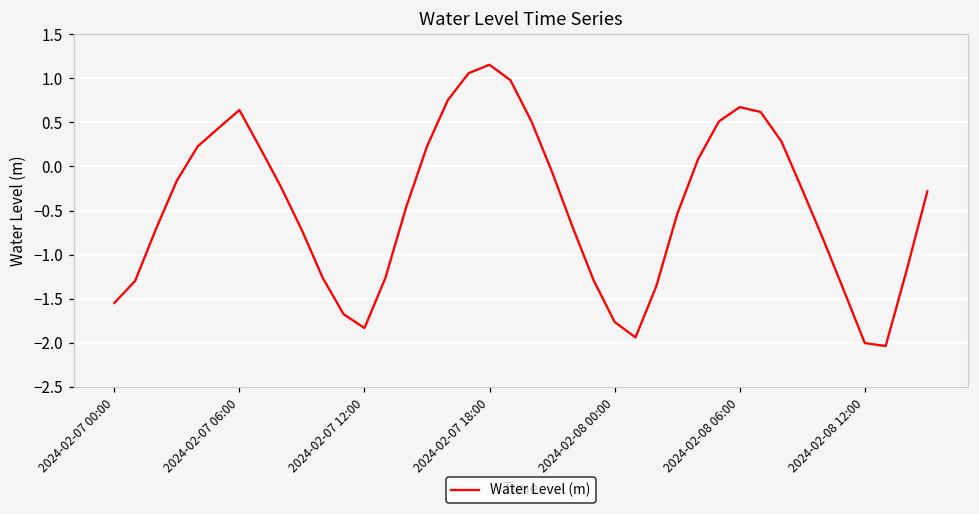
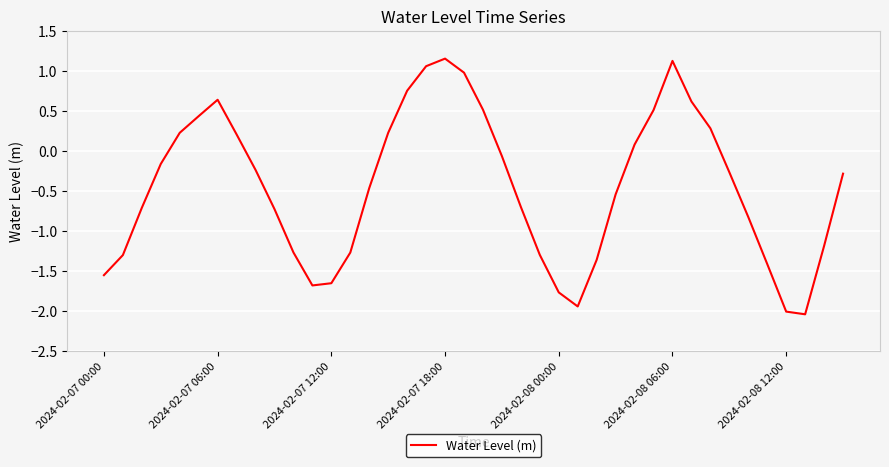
  {
    "2024-02-07 00:00": -1.6,
    "2024-02-07 06:00": 0.6,
-   "2024-02-07 12:00": -1.8,
+   "2024-02-07 12:00": -1.7,
    "2024-02-07 18:00": 1.2,
    "2024-02-08 00:00": -1.8,
-   "2024-02-08 06:00": 0.7,
+   "2024-02-08 06:00": 1.1,
    "2024-02-08 12:00": -2.0
  }
